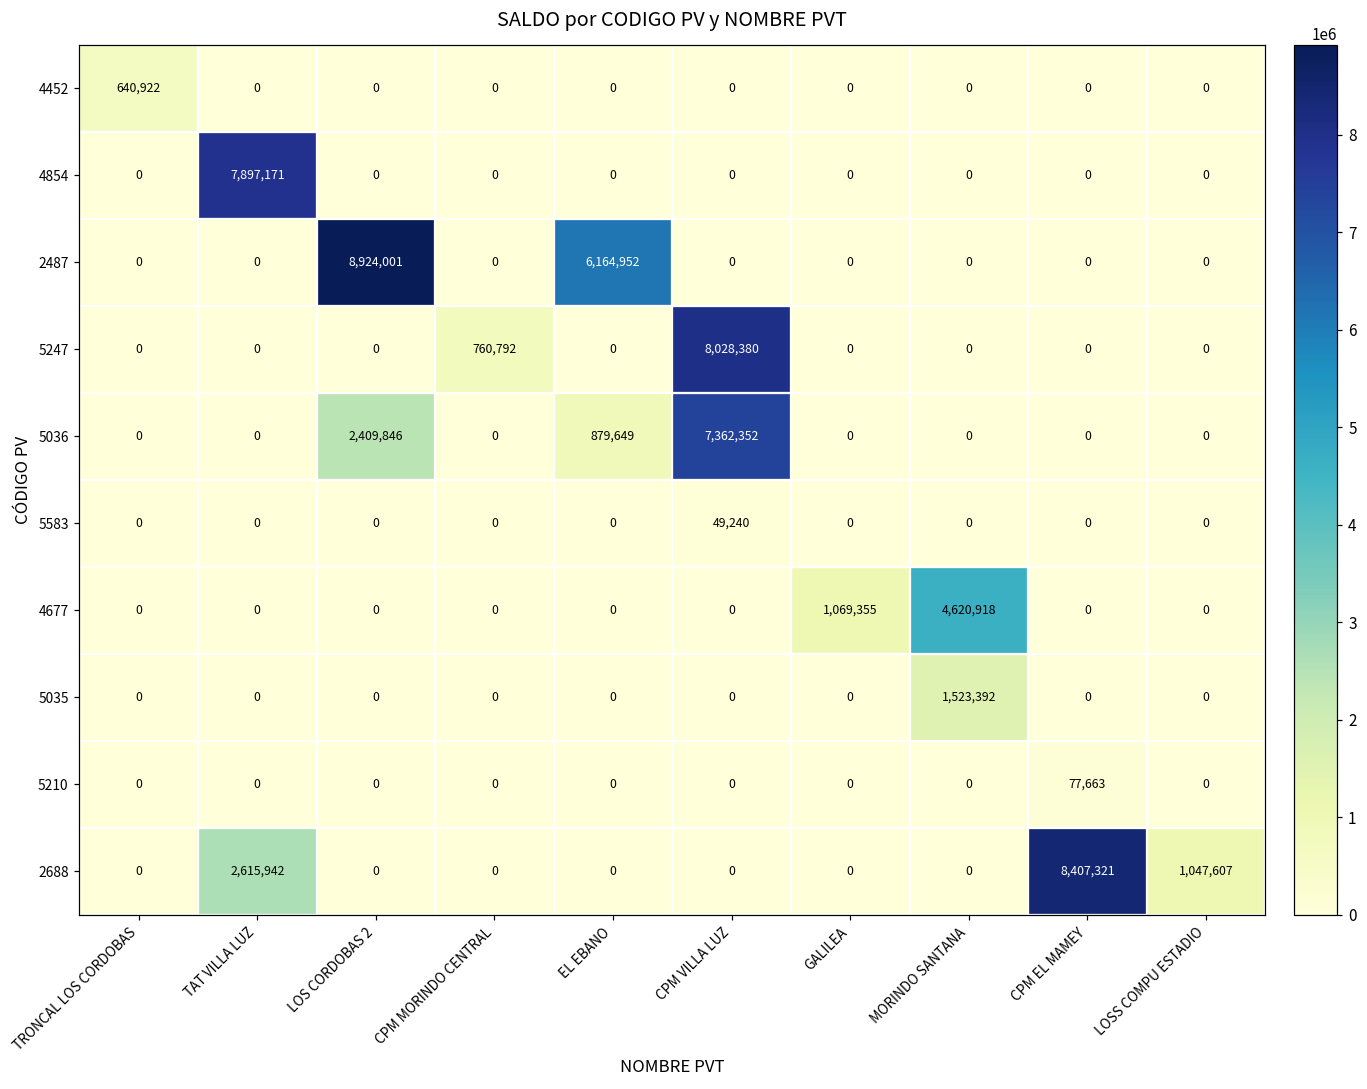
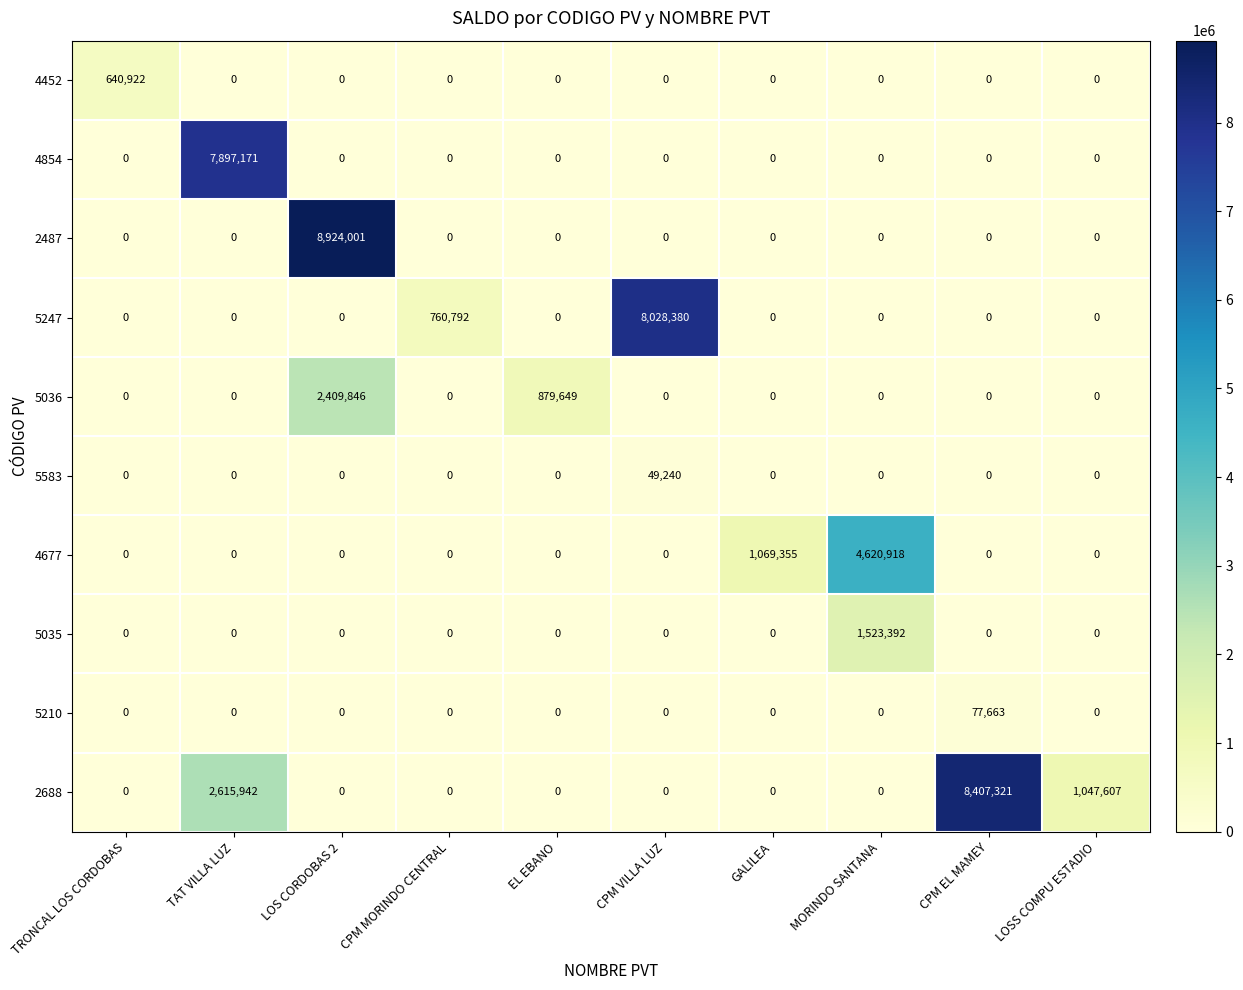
  {
    "4452": {
      "TRONCAL LOS CORDOBAS": "640,922",
      "TAT VILLA LUZ": "0",
      "LOS CORDOBAS 2": "0",
      "CPM MORINDO CENTRAL": "0",
      "EL EBANO": "0",
      "CPM VILLA LUZ": "0",
      "GALILEA": "0",
      "MORINDO SANTANA": "0",
      "CPM EL MAMEY": "0",
      "LOSS COMPU ESTADIO": "0"
    },
    "4854": {
      "TRONCAL LOS CORDOBAS": "0",
      "TAT VILLA LUZ": "7,897,171",
      "LOS CORDOBAS 2": "0",
      "CPM MORINDO CENTRAL": "0",
      "EL EBANO": "0",
      "CPM VILLA LUZ": "0",
      "GALILEA": "0",
      "MORINDO SANTANA": "0",
      "CPM EL MAMEY": "0",
      "LOSS COMPU ESTADIO": "0"
    },
    "2487": {
      "TRONCAL LOS CORDOBAS": "0",
      "TAT VILLA LUZ": "0",
      "LOS CORDOBAS 2": "8,924,001",
      "CPM MORINDO CENTRAL": "0",
-     "EL EBANO": "6,164,952",
+     "EL EBANO": "0",
      "CPM VILLA LUZ": "0",
      "GALILEA": "0",
      "MORINDO SANTANA": "0",
      "CPM EL MAMEY": "0",
      "LOSS COMPU ESTADIO": "0"
    },
    "5247": {
      "TRONCAL LOS CORDOBAS": "0",
      "TAT VILLA LUZ": "0",
      "LOS CORDOBAS 2": "0",
      "CPM MORINDO CENTRAL": "760,792",
      "EL EBANO": "0",
      "CPM VILLA LUZ": "8,028,380",
      "GALILEA": "0",
      "MORINDO SANTANA": "0",
      "CPM EL MAMEY": "0",
      "LOSS COMPU ESTADIO": "0"
    },
    "5036": {
      "TRONCAL LOS CORDOBAS": "0",
      "TAT VILLA LUZ": "0",
      "LOS CORDOBAS 2": "2,409,846",
      "CPM MORINDO CENTRAL": "0",
      "EL EBANO": "879,649",
-     "CPM VILLA LUZ": "7,362,352",
+     "CPM VILLA LUZ": "0",
      "GALILEA": "0",
      "MORINDO SANTANA": "0",
      "CPM EL MAMEY": "0",
      "LOSS COMPU ESTADIO": "0"
    },
    "5583": {
      "TRONCAL LOS CORDOBAS": "0",
      "TAT VILLA LUZ": "0",
      "LOS CORDOBAS 2": "0",
      "CPM MORINDO CENTRAL": "0",
      "EL EBANO": "0",
      "CPM VILLA LUZ": "49,240",
      "GALILEA": "0",
      "MORINDO SANTANA": "0",
      "CPM EL MAMEY": "0",
      "LOSS COMPU ESTADIO": "0"
    },
    "4677": {
      "TRONCAL LOS CORDOBAS": "0",
      "TAT VILLA LUZ": "0",
      "LOS CORDOBAS 2": "0",
      "CPM MORINDO CENTRAL": "0",
      "EL EBANO": "0",
      "CPM VILLA LUZ": "0",
      "GALILEA": "1,069,355",
      "MORINDO SANTANA": "4,620,918",
      "CPM EL MAMEY": "0",
      "LOSS COMPU ESTADIO": "0"
    },
    "5035": {
      "TRONCAL LOS CORDOBAS": "0",
      "TAT VILLA LUZ": "0",
      "LOS CORDOBAS 2": "0",
      "CPM MORINDO CENTRAL": "0",
      "EL EBANO": "0",
      "CPM VILLA LUZ": "0",
      "GALILEA": "0",
      "MORINDO SANTANA": "1,523,392",
      "CPM EL MAMEY": "0",
      "LOSS COMPU ESTADIO": "0"
    },
    "5210": {
      "TRONCAL LOS CORDOBAS": "0",
      "TAT VILLA LUZ": "0",
      "LOS CORDOBAS 2": "0",
      "CPM MORINDO CENTRAL": "0",
      "EL EBANO": "0",
      "CPM VILLA LUZ": "0",
      "GALILEA": "0",
      "MORINDO SANTANA": "0",
      "CPM EL MAMEY": "77,663",
      "LOSS COMPU ESTADIO": "0"
    },
    "2688": {
      "TRONCAL LOS CORDOBAS": "0",
      "TAT VILLA LUZ": "2,615,942",
      "LOS CORDOBAS 2": "0",
      "CPM MORINDO CENTRAL": "0",
      "EL EBANO": "0",
      "CPM VILLA LUZ": "0",
      "GALILEA": "0",
      "MORINDO SANTANA": "0",
      "CPM EL MAMEY": "8,407,321",
      "LOSS COMPU ESTADIO": "1,047,607"
    }
  }
